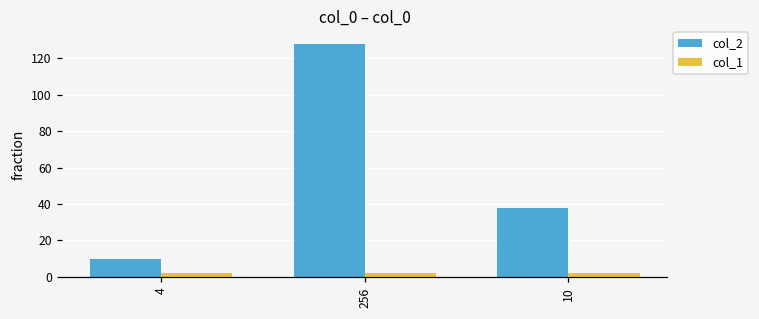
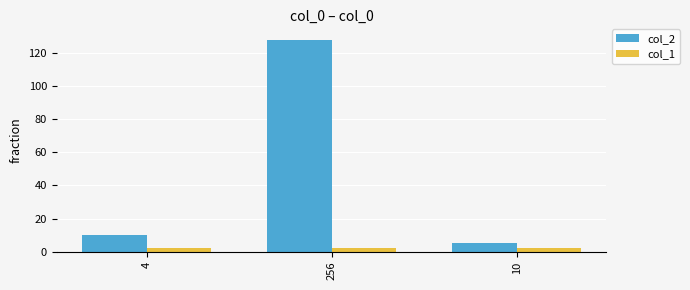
  {
    "col_2": {
      "4": 10,
      "256": 128,
-     "10": 38
+     "10": 5
    },
    "col_1": {
      "4": 2,
      "256": 2,
      "10": 2
    }
  }
